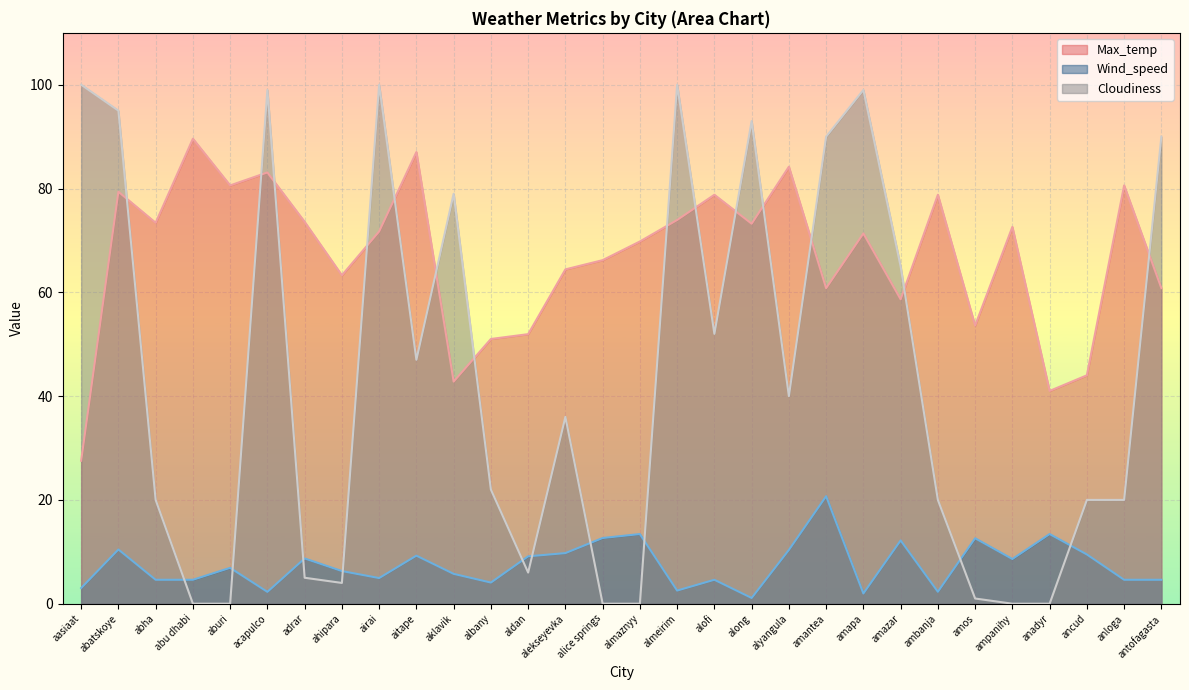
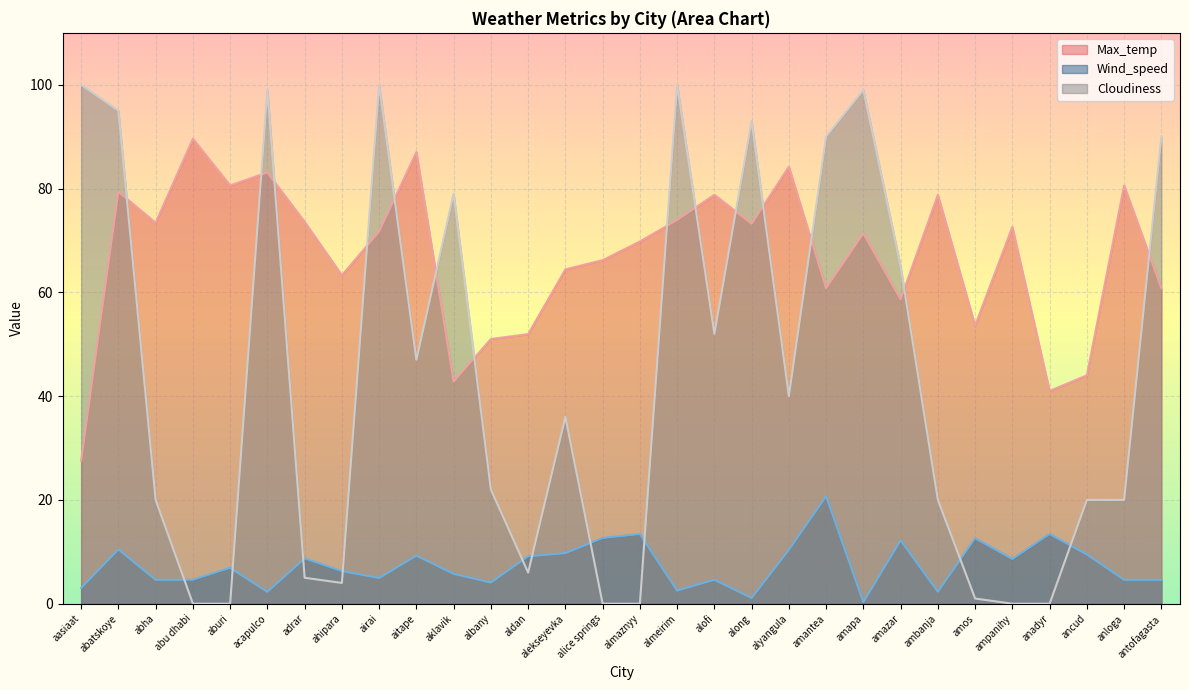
  {
    "Max_temp": {
      "aasiaat": 28,
      "abatskoye": 79,
      "abha": 73,
      "abu dhabi": 90,
      "aburi": 81,
      "acapulco": 83,
      "adrar": 74,
      "ahipara": 63,
      "airai": 72,
      "aitape": 87,
      "aklavik": 43,
      "albany": 51,
      "aldan": 52,
      "alekseyevka": 64,
      "alice springs": 66,
      "almaznyy": 70,
      "almeirim": 74,
      "alofi": 79,
      "along": 73,
      "alyangula": 84,
      "amantea": 61,
      "amapa": 71,
      "amazar": 59,
      "ambanja": 79,
      "amos": 54,
      "ampanihy": 73,
      "anadyr": 41,
      "ancud": 44,
      "anloga": 81,
      "antofagasta": 61
    },
    "Wind_speed": {
      "aasiaat": 3,
      "abatskoye": 10,
      "abha": 5,
      "abu dhabi": 5,
      "aburi": 7,
      "acapulco": 2,
      "adrar": 9,
      "ahipara": 6,
      "airai": 5,
      "aitape": 9,
      "aklavik": 6,
      "albany": 4,
      "aldan": 9,
      "alekseyevka": 10,
      "alice springs": 13,
      "almaznyy": 13,
      "almeirim": 3,
      "alofi": 5,
      "along": 1,
      "alyangula": 10,
      "amantea": 21,
-     "amapa": 2,
+     "amapa": 0,
      "amazar": 12,
      "ambanja": 2,
      "amos": 13,
      "ampanihy": 9,
      "anadyr": 13,
      "ancud": 9,
      "anloga": 5,
      "antofagasta": 5
    },
    "Cloudiness": {
      "aasiaat": 100,
      "abatskoye": 95,
      "abha": 20,
      "abu dhabi": 0,
      "aburi": 0,
      "acapulco": 99,
      "adrar": 5,
      "ahipara": 4,
      "airai": 100,
      "aitape": 47,
      "aklavik": 79,
      "albany": 22,
      "aldan": 6,
      "alekseyevka": 36,
      "alice springs": 0,
      "almaznyy": 0,
      "almeirim": 100,
      "alofi": 52,
      "along": 93,
      "alyangula": 40,
      "amantea": 90,
      "amapa": 99,
      "amazar": 65,
      "ambanja": 20,
      "amos": 1,
      "ampanihy": 0,
      "anadyr": 0,
      "ancud": 20,
      "anloga": 20,
      "antofagasta": 90
    }
  }
